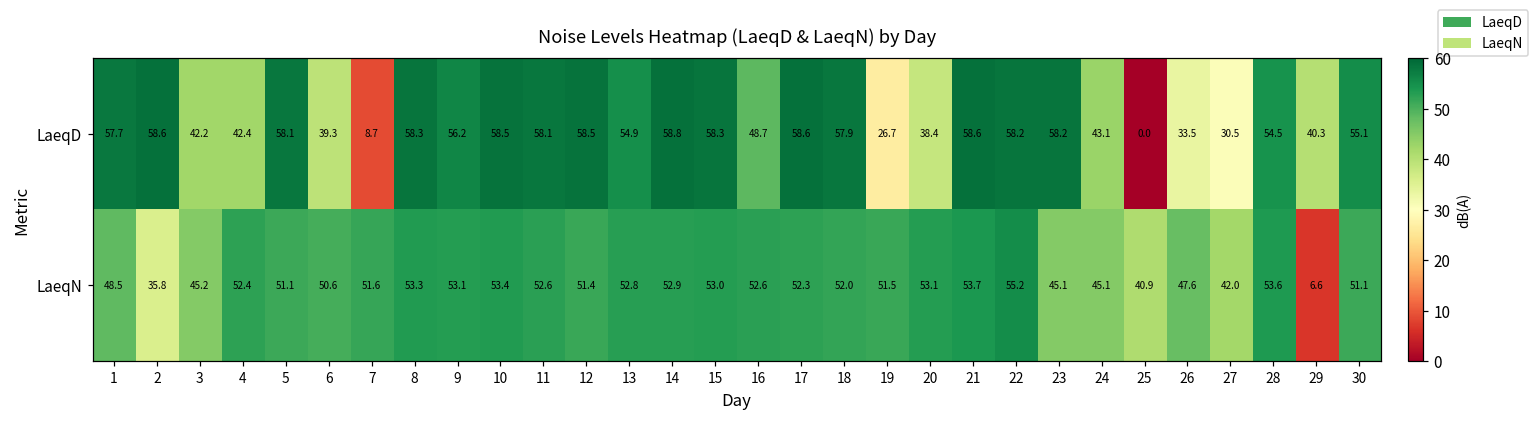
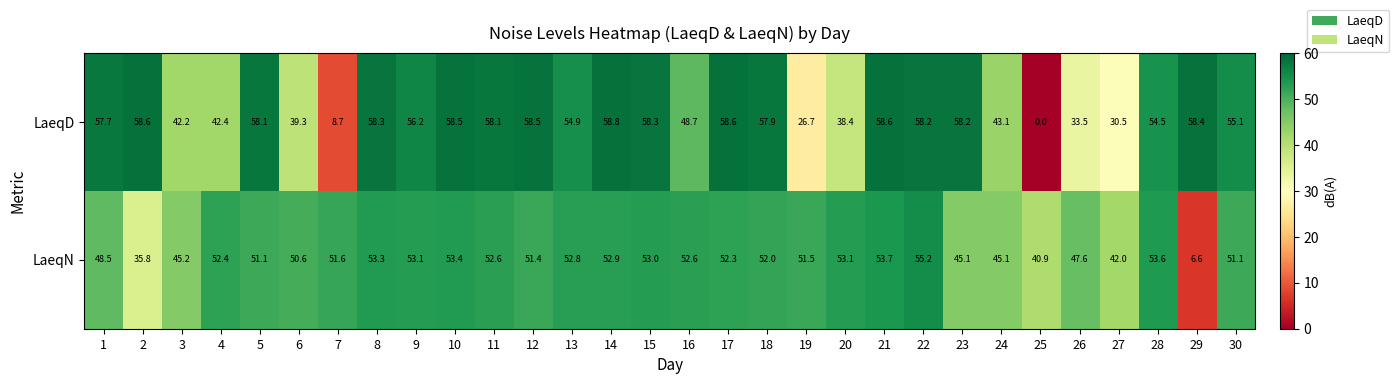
  {
    "LaeqD": {
      "1": 57.7,
      "2": 58.6,
      "3": 42.2,
      "4": 42.4,
      "5": 58.1,
      "6": 39.3,
      "7": 8.7,
      "8": 58.3,
      "9": 56.2,
      "10": 58.5,
      "11": 58.1,
      "12": 58.5,
      "13": 54.9,
      "14": 58.8,
      "15": 58.3,
      "16": 48.7,
      "17": 58.6,
      "18": 57.9,
      "19": 26.7,
      "20": 38.4,
      "21": 58.6,
      "22": 58.2,
      "23": 58.2,
      "24": 43.1,
      "25": 0.0,
      "26": 33.5,
      "27": 30.5,
      "28": 54.5,
-     "29": 40.3,
+     "29": 58.4,
      "30": 55.1
    },
    "LaeqN": {
      "1": 48.5,
      "2": 35.8,
      "3": 45.2,
      "4": 52.4,
      "5": 51.1,
      "6": 50.6,
      "7": 51.6,
      "8": 53.3,
      "9": 53.1,
      "10": 53.4,
      "11": 52.6,
      "12": 51.4,
      "13": 52.8,
      "14": 52.9,
      "15": 53.0,
      "16": 52.6,
      "17": 52.3,
      "18": 52.0,
      "19": 51.5,
      "20": 53.1,
      "21": 53.7,
      "22": 55.2,
      "23": 45.1,
      "24": 45.1,
      "25": 40.9,
      "26": 47.6,
      "27": 42.0,
      "28": 53.6,
      "29": 6.6,
      "30": 51.1
    }
  }
